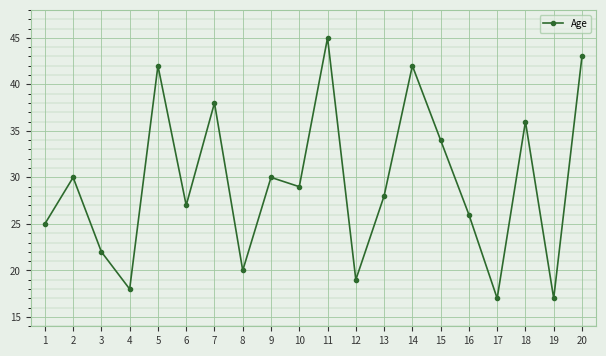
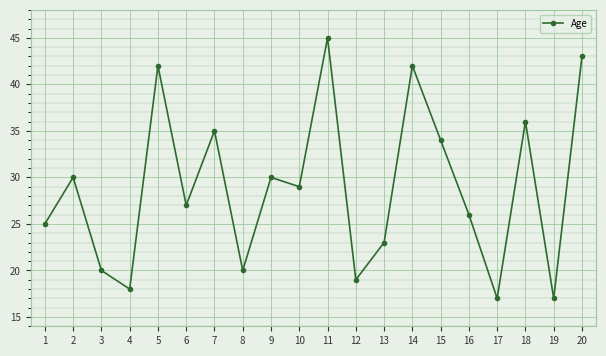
  {
    "1": 25,
    "2": 30,
-   "3": 22,
+   "3": 20,
    "4": 18,
    "5": 42,
    "6": 27,
-   "7": 38,
+   "7": 35,
    "8": 20,
    "9": 30,
    "10": 29,
    "11": 45,
    "12": 19,
-   "13": 28,
+   "13": 23,
    "14": 42,
    "15": 34,
    "16": 26,
    "17": 17,
    "18": 36,
    "19": 17,
    "20": 43
  }
